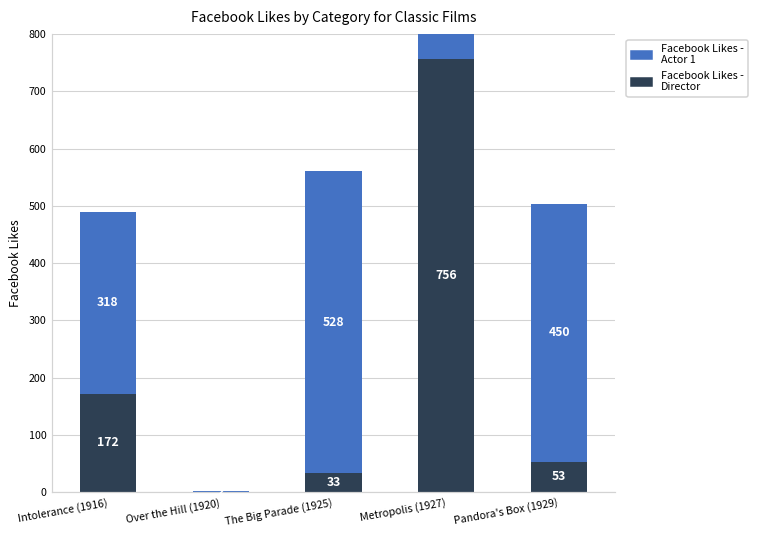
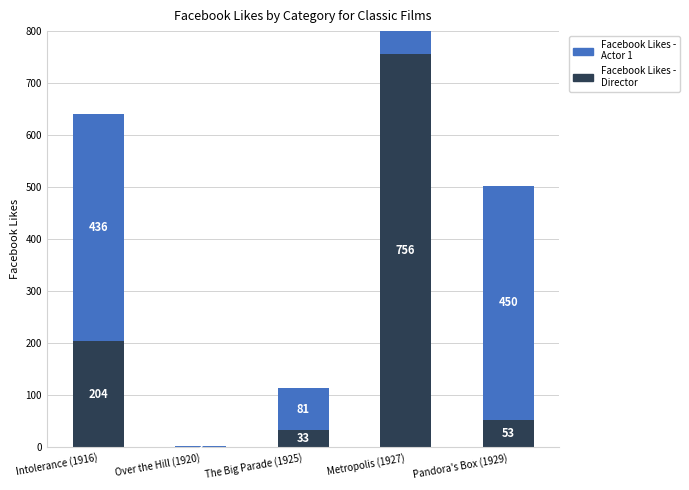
  {
    "Facebook Likes - Director": {
-     "Intolerance (1916)": 172,
+     "Intolerance (1916)": 204,
      "The Big Parade (1925)": 33,
      "Metropolis (1927)": 756,
      "Pandora's Box (1929)": 53
    },
    "Facebook Likes - Actor 1": {
-     "Intolerance (1916)": 318,
-     "The Big Parade (1925)": 528,
+     "Intolerance (1916)": 436,
+     "The Big Parade (1925)": 81,
      "Pandora's Box (1929)": 450
    }
  }
